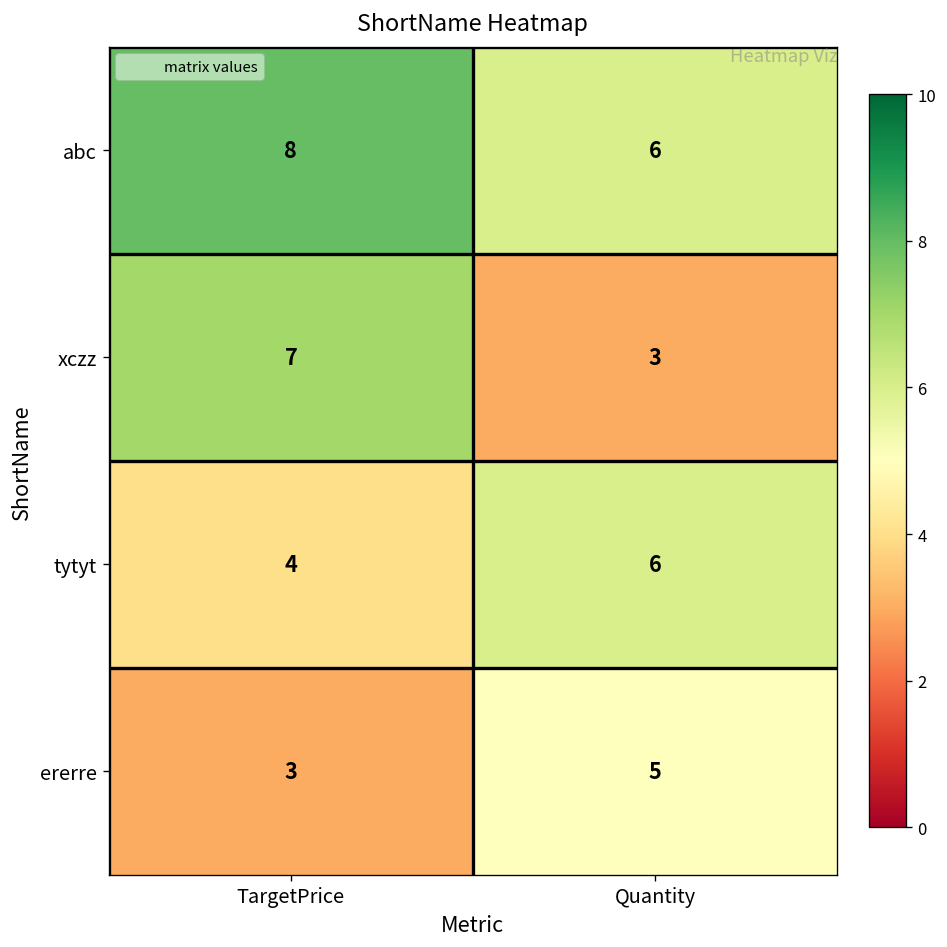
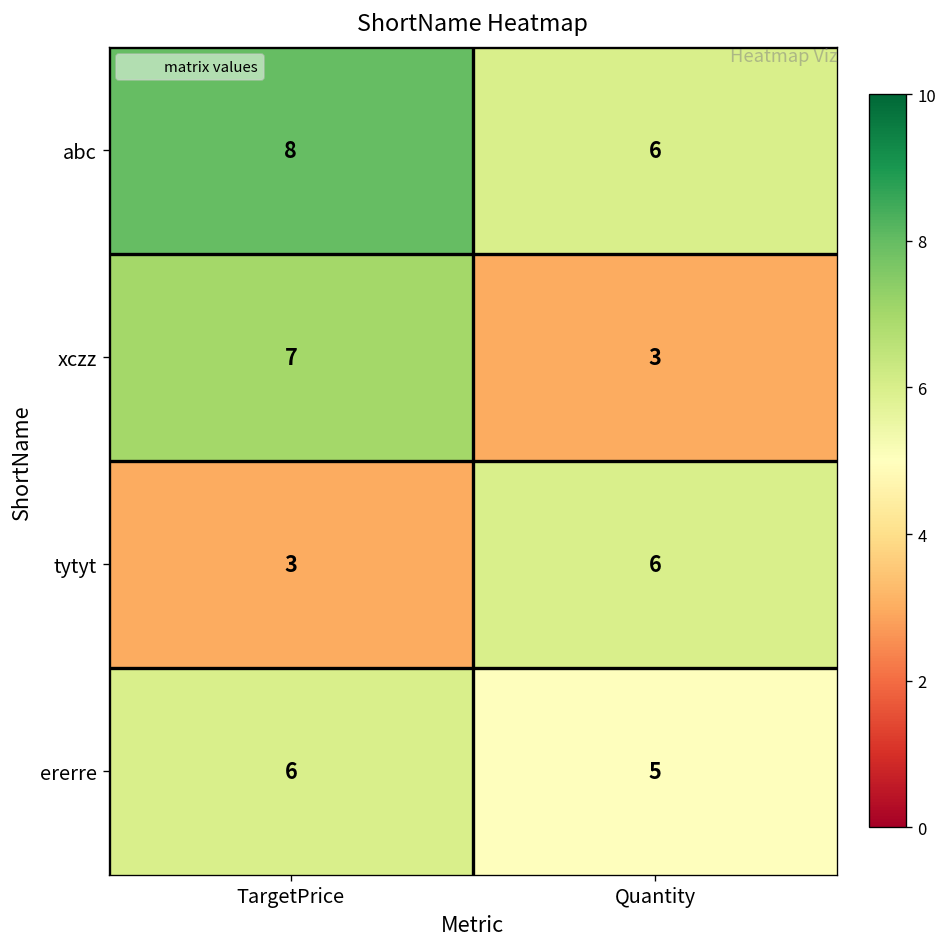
  {
    "abc": {
      "TargetPrice": 8
    },
    "xczz": {
      "TargetPrice": 7,
      "Quantity": 3
    },
    "tytyt": {
-     "TargetPrice": 4,
+     "TargetPrice": 3,
      "Quantity": 6
    },
    "ererre": {
-     "TargetPrice": 3,
+     "TargetPrice": 6,
      "Quantity": 5
    }
  }
